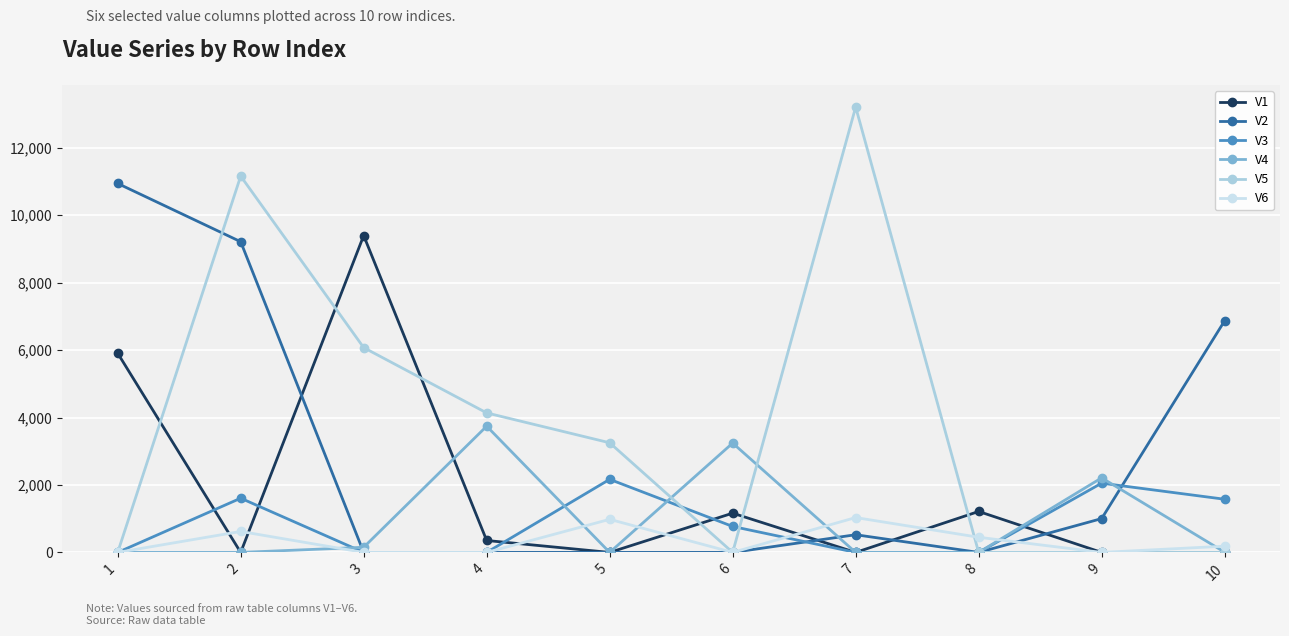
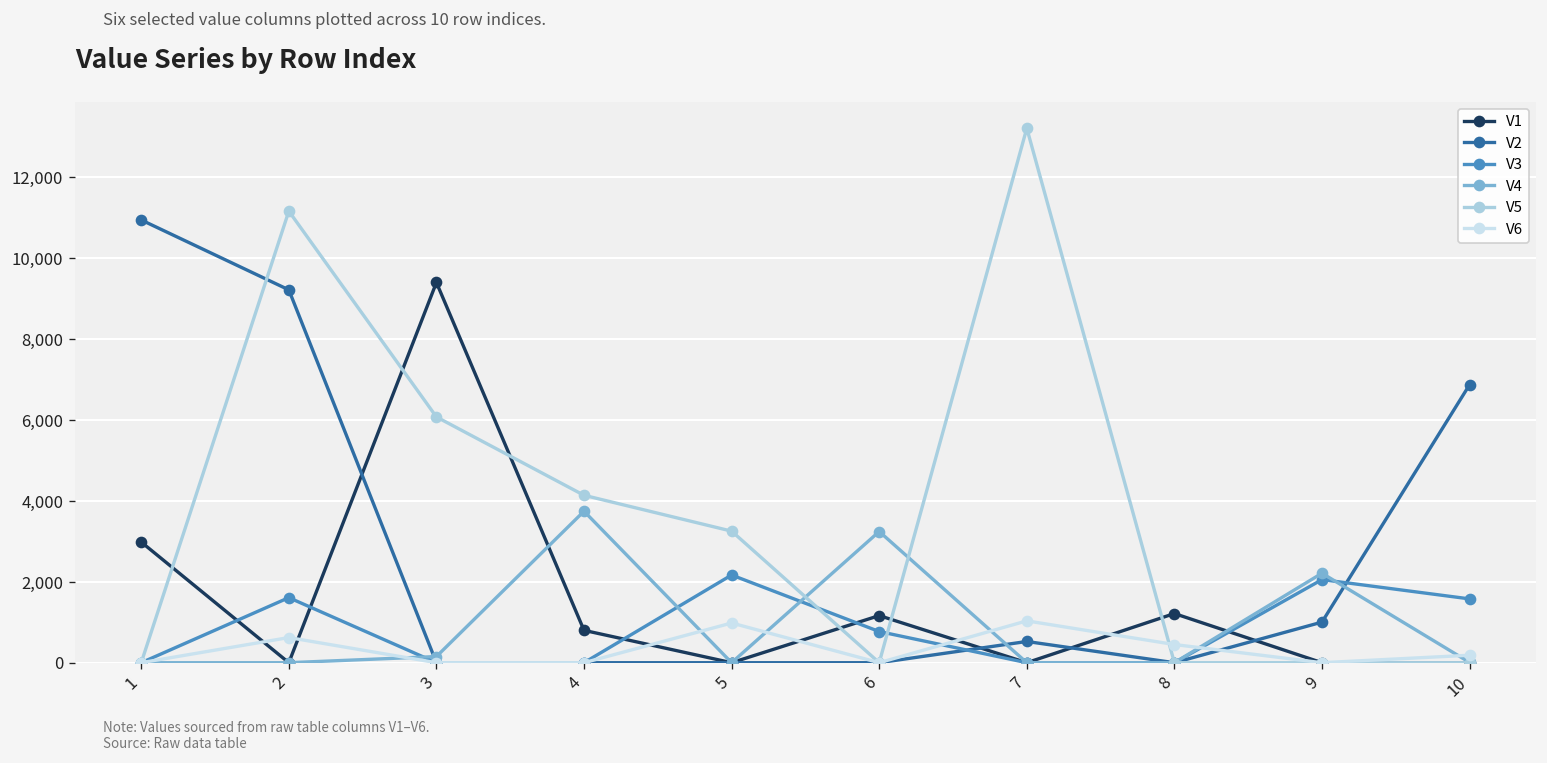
  {
    "V1": {
-     "1": "5,900",
+     "1": "3,000",
      "3": "9,400",
-     "4": "400",
+     "4": "800",
      "6": "1,200",
      "8": "1,200"
    }
  }
